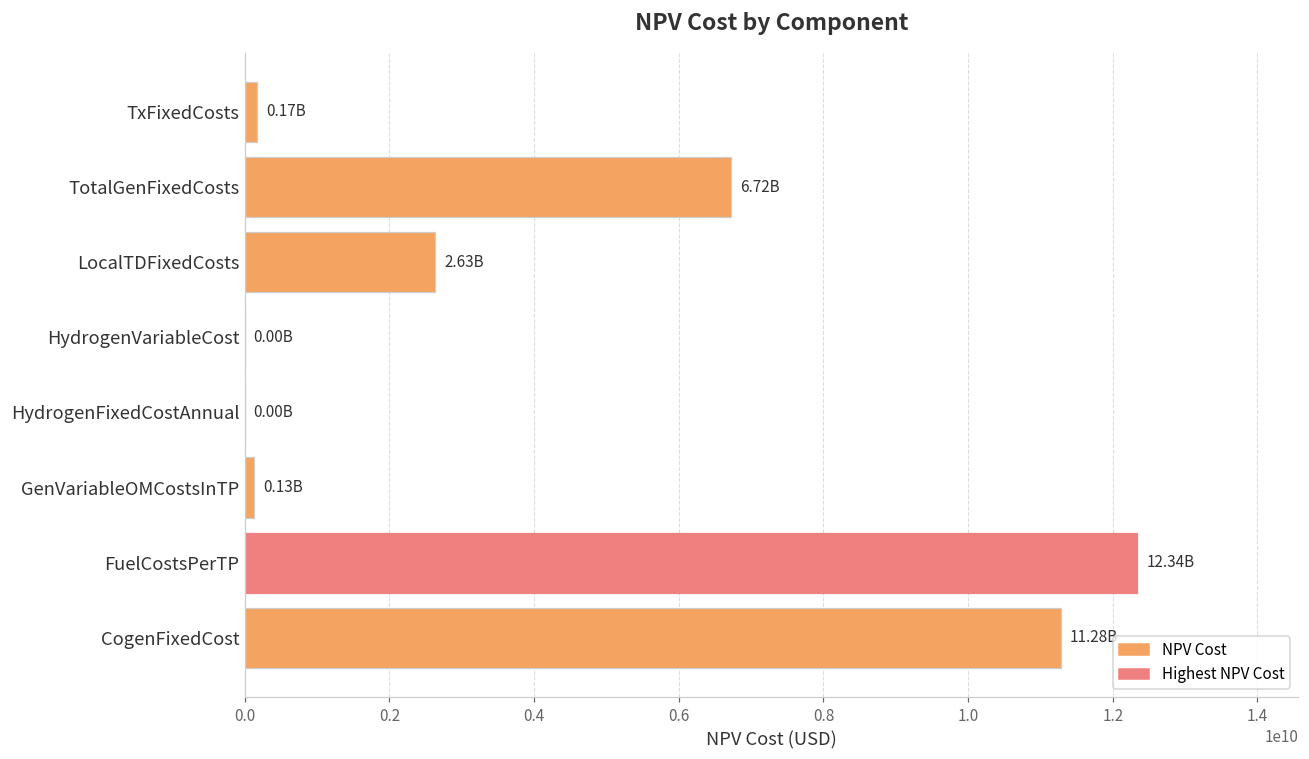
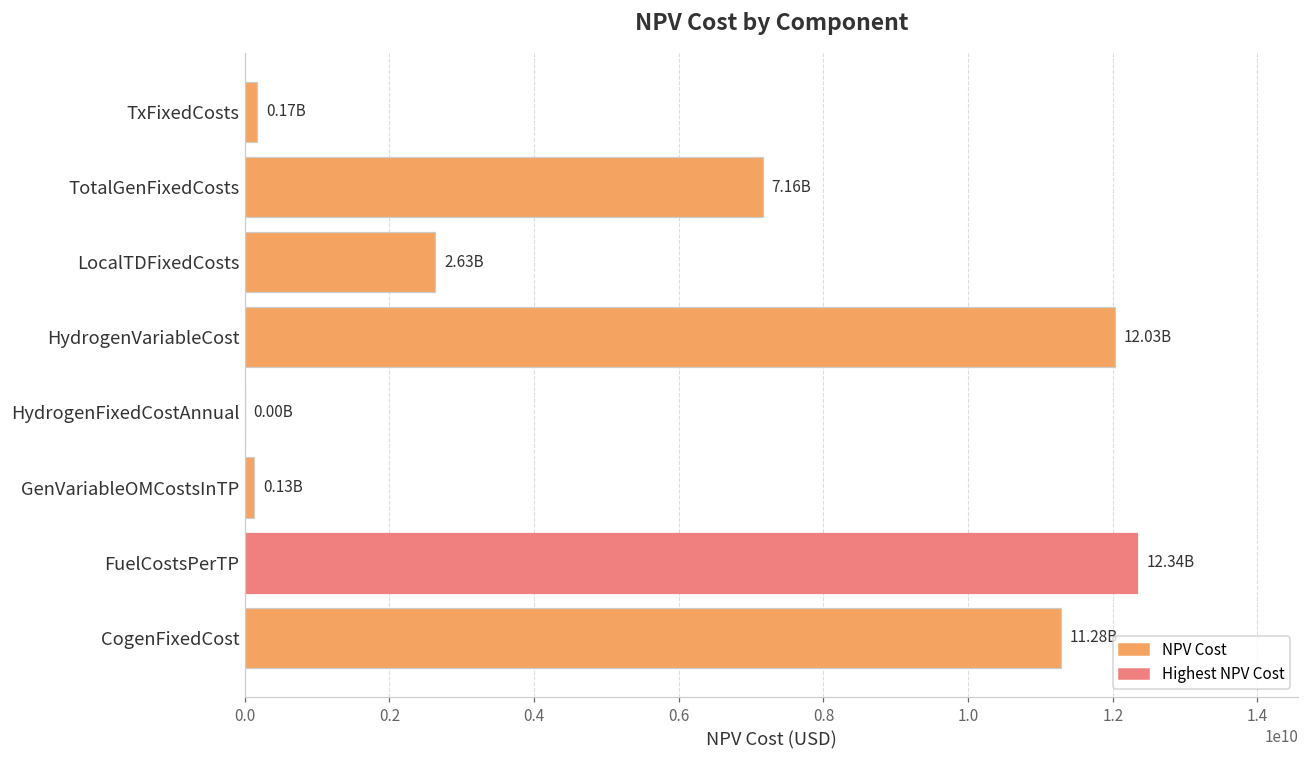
  {
    "TxFixedCosts": "0.17B",
-   "TotalGenFixedCosts": "6.72B",
+   "TotalGenFixedCosts": "7.16B",
    "LocalTDFixedCosts": "2.63B",
-   "HydrogenVariableCost": "0.00B",
+   "HydrogenVariableCost": "12.03B",
    "GenVariableOMCostsInTP": "0.13B",
    "FuelCostsPerTP": "12.34B"
  }
